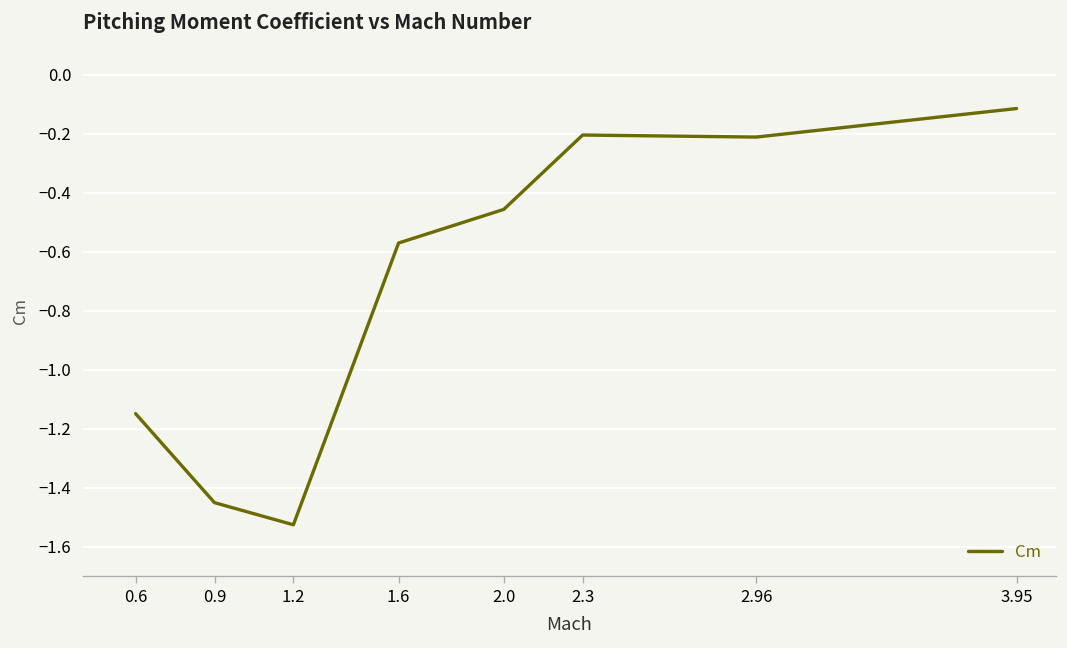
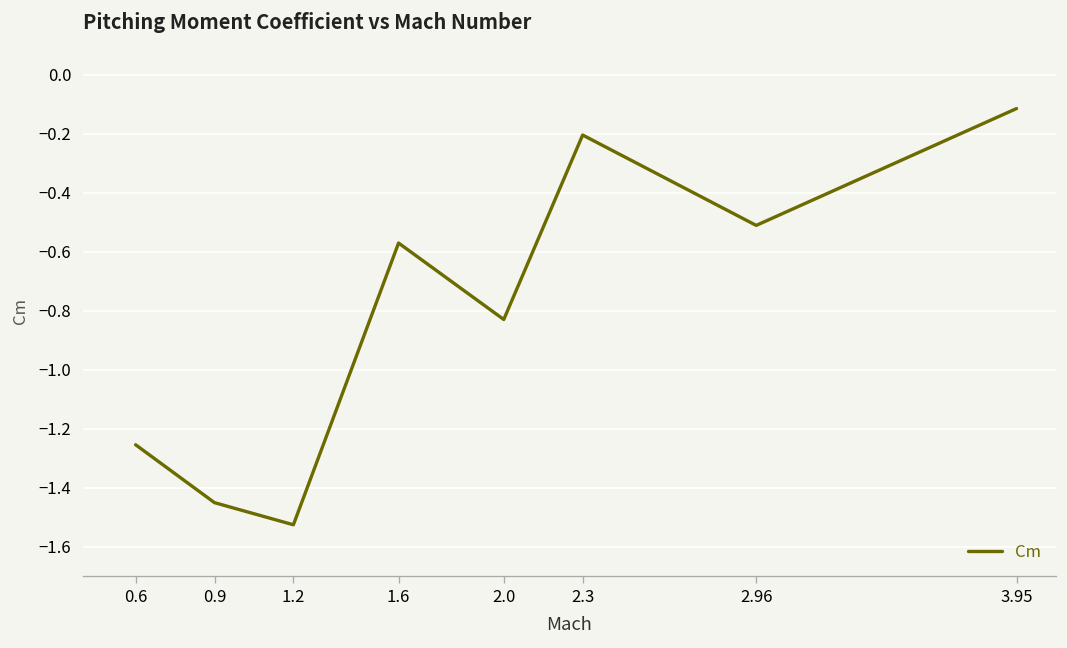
  {
-   "0.6": -1.15,
+   "0.6": -1.25,
    "0.9": -1.45,
    "1.2": -1.53,
    "1.6": -0.57,
-   "2.0": -0.46,
+   "2.0": -0.83,
    "2.3": -0.20,
-   "2.96": -0.21,
+   "2.96": -0.51,
    "3.95": -0.11
  }
